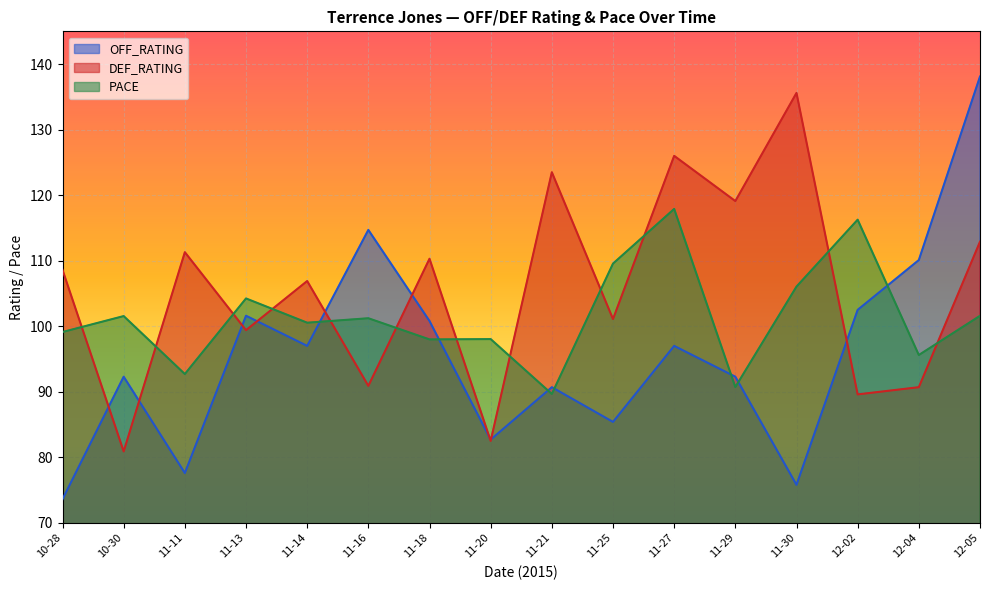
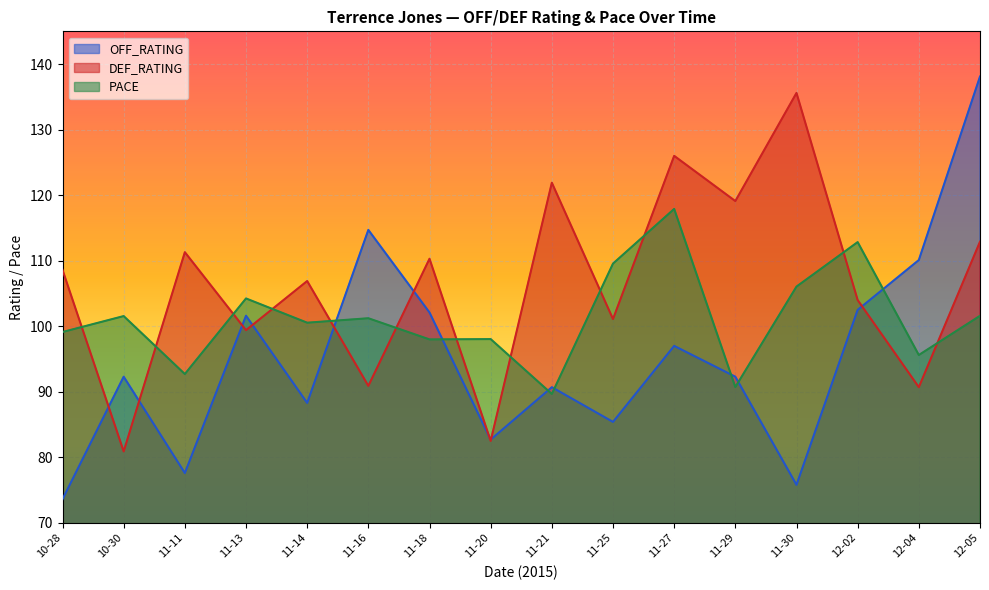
  {
    "OFF_RATING": {
      "10-28": 74,
      "10-30": 92,
      "11-11": 78,
      "11-13": 102,
-     "11-14": 97,
+     "11-14": 88,
      "11-16": 115,
-     "11-18": 101,
+     "11-18": 102,
      "11-21": 91,
      "11-25": 85,
      "11-27": 97,
      "11-29": 92,
      "11-30": 76,
      "12-02": 103,
      "12-04": 110,
      "12-05": 138
    },
    "DEF_RATING": {
      "10-28": 109,
      "10-30": 81,
      "11-11": 111,
      "11-13": 99,
      "11-14": 107,
      "11-16": 91,
      "11-18": 110,
-     "11-21": 124,
+     "11-21": 122,
      "11-25": 101,
      "11-27": 126,
      "11-29": 119,
      "11-30": 136,
-     "12-02": 90,
+     "12-02": 104,
      "12-04": 91,
      "12-05": 113
    },
    "PACE": {
      "10-28": 99,
      "10-30": 102,
      "11-11": 93,
      "11-13": 104,
      "11-14": 101,
      "11-16": 101,
      "11-18": 98,
      "11-20": 98,
      "11-21": 90,
      "11-25": 110,
      "11-27": 118,
      "11-29": 91,
      "11-30": 106,
-     "12-02": 116,
+     "12-02": 113,
      "12-04": 96,
      "12-05": 102
    }
  }
